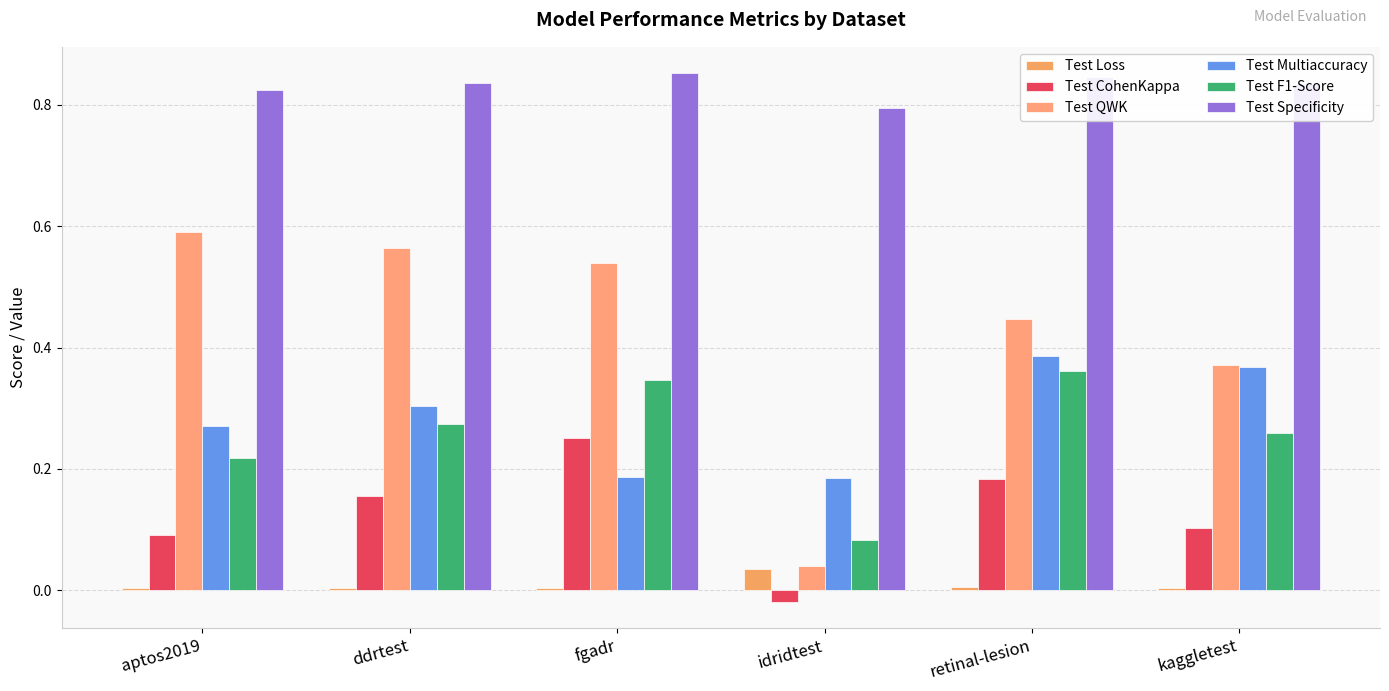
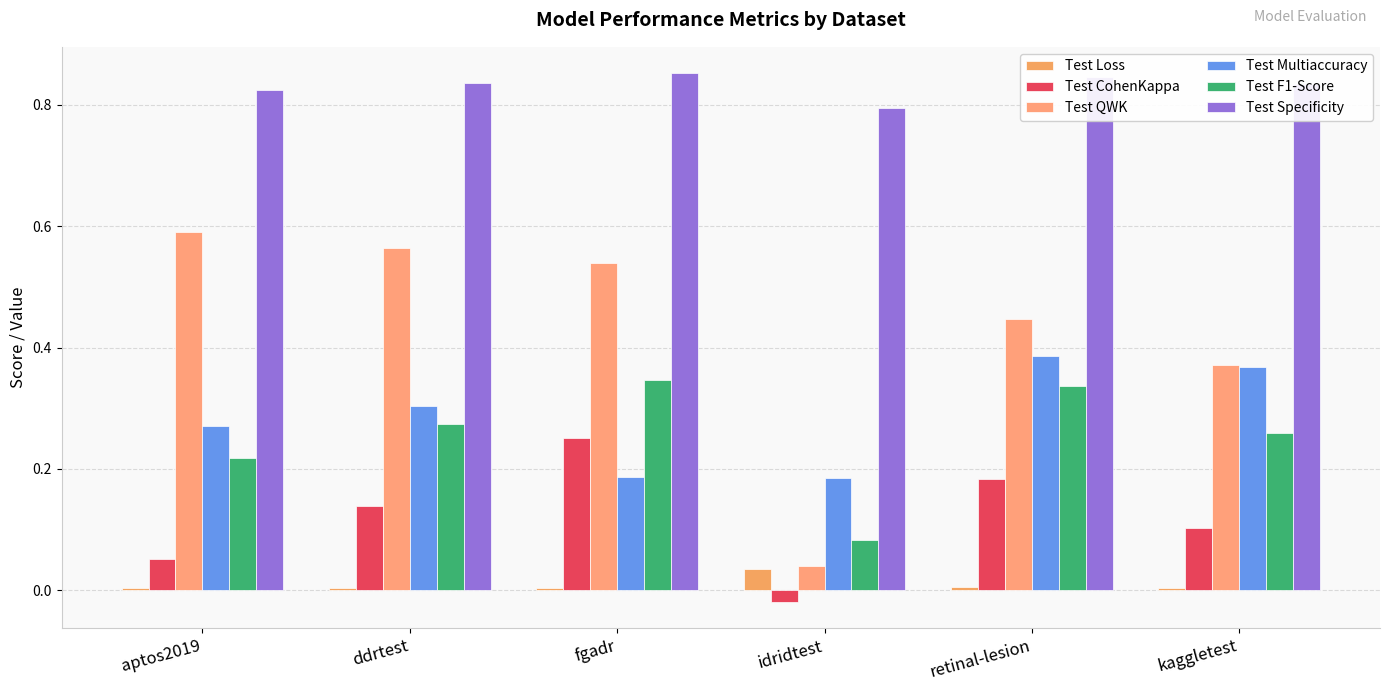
  {
    "Test CohenKappa": {
-     "aptos2019": 0.09,
-     "ddrtest": 0.16,
+     "aptos2019": 0.05,
+     "ddrtest": 0.14,
      "fgadr": 0.25,
      "idridtest": -0.02,
      "retinal-lesion": 0.18,
      "kaggletest": 0.10
    },
    "Test Multiaccuracy": {
      "aptos2019": 0.27,
      "ddrtest": 0.30,
      "fgadr": 0.19,
      "idridtest": 0.18,
      "retinal-lesion": 0.39,
      "kaggletest": 0.37
    },
    "Test F1-Score": {
      "aptos2019": 0.22,
      "ddrtest": 0.27,
      "fgadr": 0.35,
      "idridtest": 0.08,
-     "retinal-lesion": 0.36,
+     "retinal-lesion": 0.34,
      "kaggletest": 0.26
    },
    "Test Specificity": {
      "aptos2019": 0.82,
      "ddrtest": 0.84,
      "fgadr": 0.85,
      "idridtest": 0.80
    }
  }
